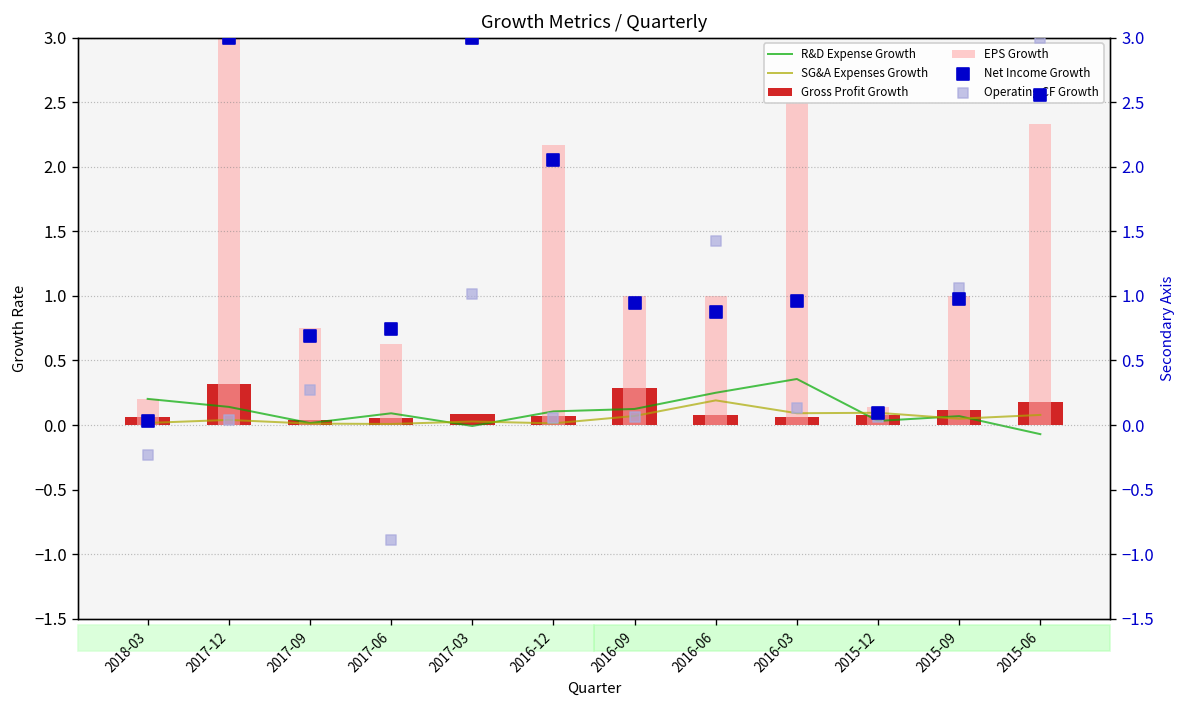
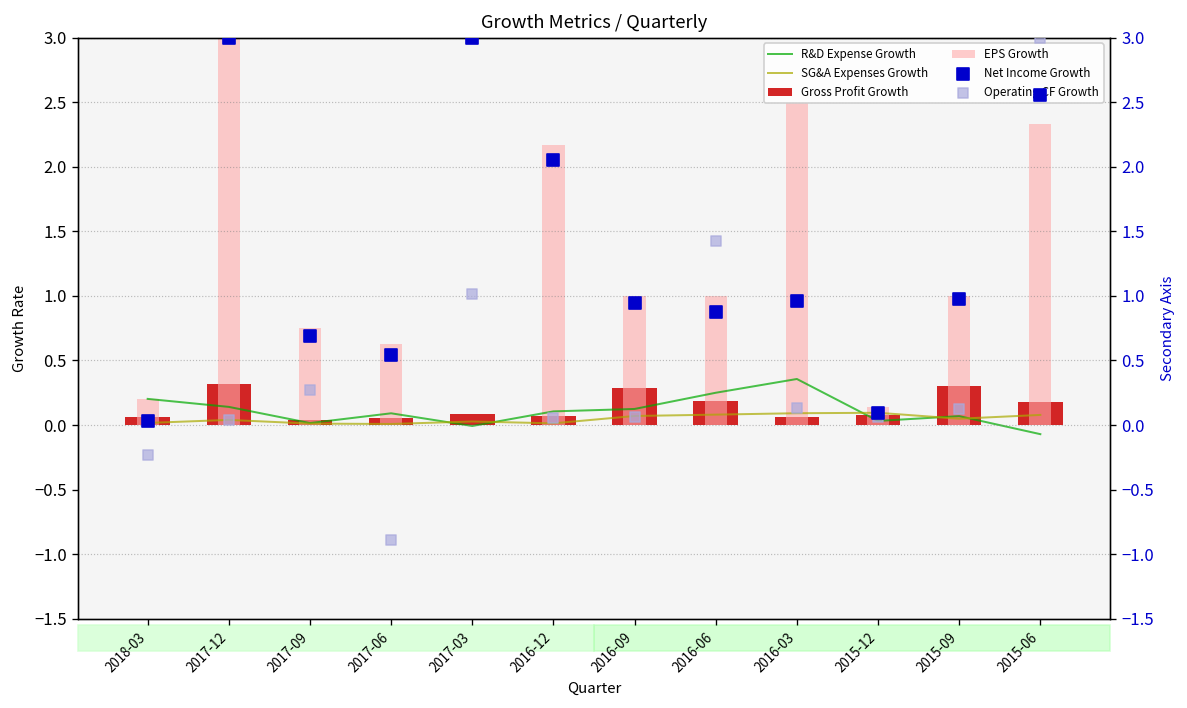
  {
    "R&D Expense Growth": {
      "2018-03": 0.20,
      "2017-12": 0.14,
      "2017-06": 0.09,
      "2017-03": -0.01,
      "2016-12": 0.11,
      "2016-09": 0.12,
      "2016-06": 0.25,
      "2016-03": 0.36,
      "2015-12": 0.03,
      "2015-06": -0.07
    },
    "Gross Profit Growth": {
      "2017-03": 0.09,
-     "2016-06": 0.07,
-     "2015-09": 0.12
+     "2016-06": 0.18,
+     "2015-09": 0.30
    },
    "SG&A Expenses Growth": {
      "2018-03": 0.02,
      "2017-12": 0.04,
      "2017-06": 0.01,
      "2017-03": 0.03,
      "2016-12": 0.01,
      "2016-09": 0.07,
-     "2016-06": 0.19,
+     "2016-06": 0.08,
      "2016-03": 0.09,
      "2015-12": 0.10,
      "2015-06": 0.08
    },
    "EPS Growth": {
      "2018-03": 0.20,
      "2017-12": 3.00,
      "2017-09": 0.75,
      "2017-06": 0.63,
      "2017-03": 0.00,
      "2016-12": 2.17,
      "2016-09": 1.00,
      "2016-06": 1.00,
      "2016-03": 2.50,
      "2015-12": 0.14,
      "2015-09": 1.00,
      "2015-06": 2.33
    },
    "Net Income Growth": {
-     "2017-06": 0.74
+     "2017-06": 0.54
    },
    "Operating CF Growth": {
-     "2015-09": 1.07
+     "2015-09": 0.12
    }
  }
